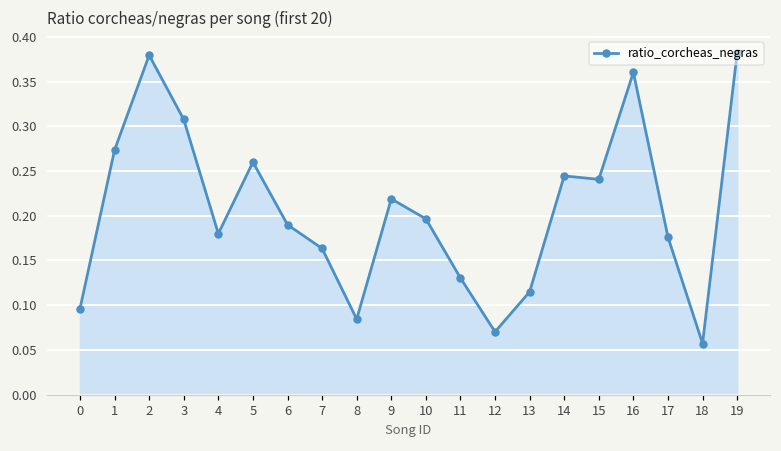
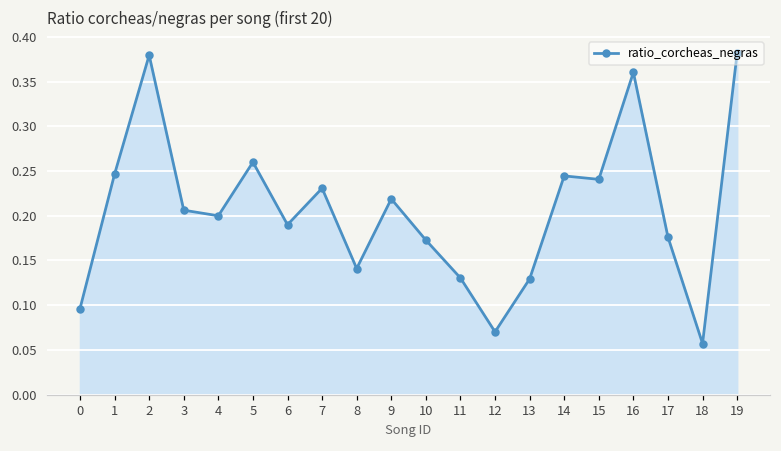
  {
    "0": 0.10,
-   "1": 0.27,
+   "1": 0.25,
    "2": 0.38,
-   "3": 0.31,
-   "4": 0.18,
+   "3": 0.21,
+   "4": 0.20,
    "5": 0.26,
    "6": 0.19,
-   "7": 0.16,
-   "8": 0.08,
+   "7": 0.23,
+   "8": 0.14,
    "9": 0.22,
-   "10": 0.20,
+   "10": 0.17,
    "11": 0.13,
    "12": 0.07,
-   "13": 0.11,
+   "13": 0.13,
    "14": 0.24,
    "15": 0.24,
    "16": 0.36,
    "17": 0.18,
    "18": 0.06
  }
